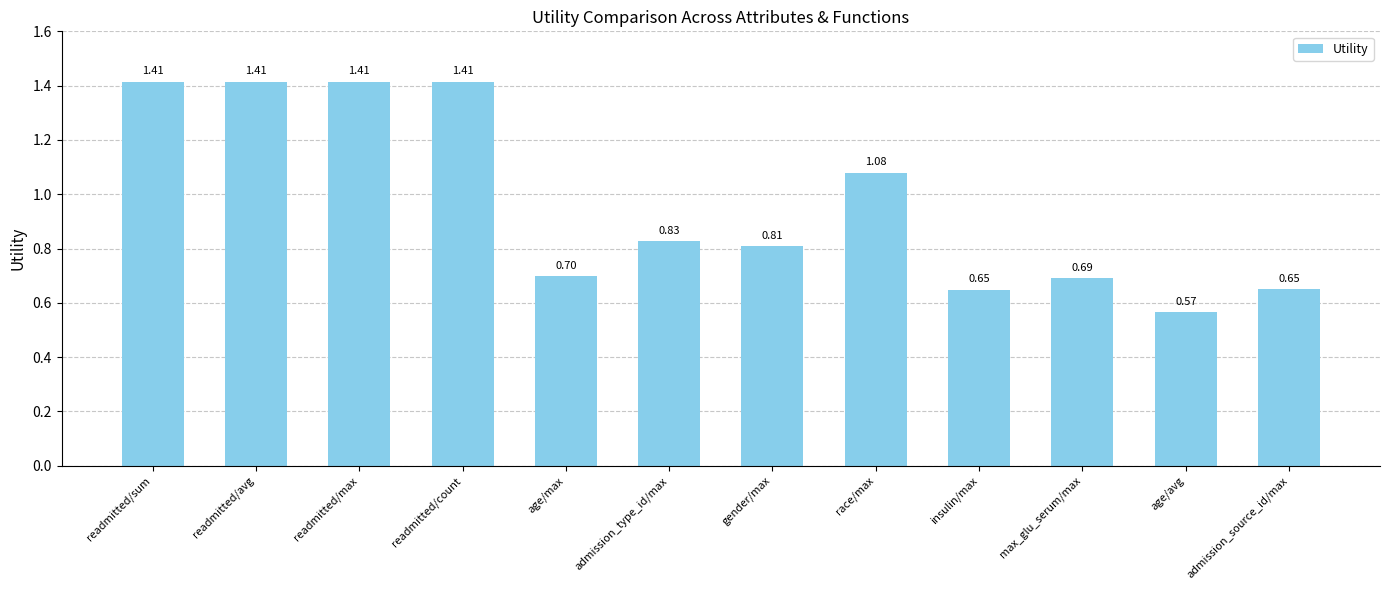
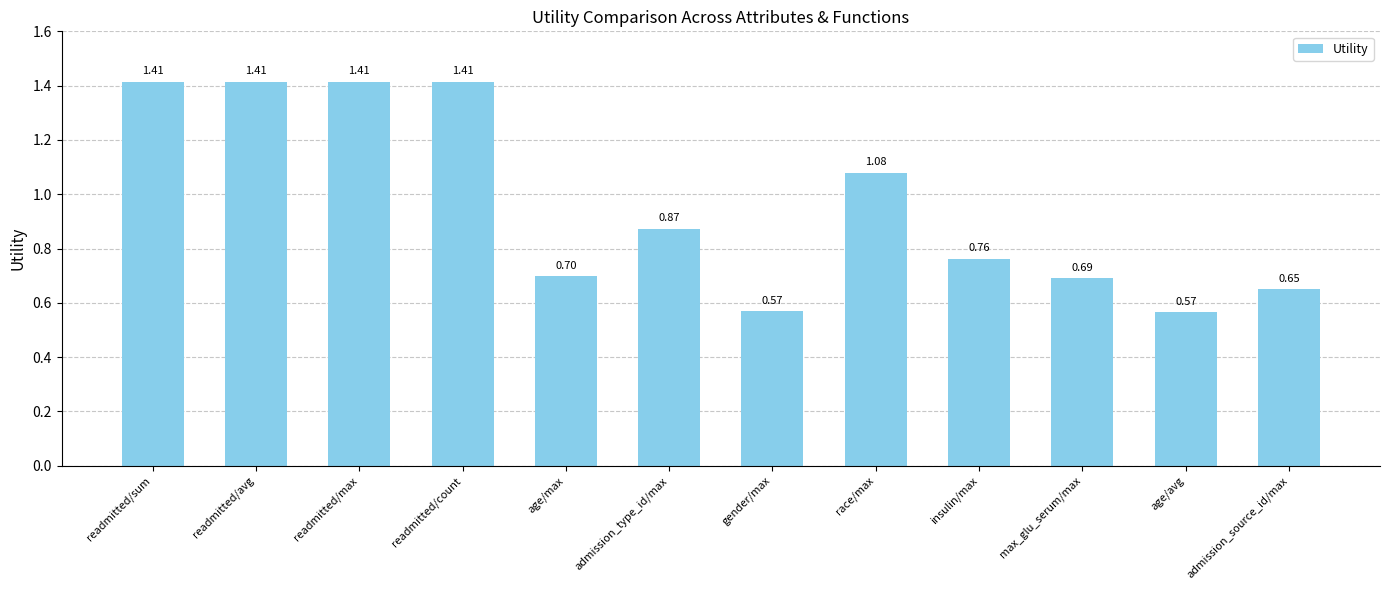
  {
    "readmitted/sum": 1.41,
    "readmitted/avg": 1.41,
    "readmitted/max": 1.41,
    "readmitted/count": 1.41,
    "age/max": 0.70,
-   "admission_type_id/max": 0.83,
-   "gender/max": 0.81,
+   "admission_type_id/max": 0.87,
+   "gender/max": 0.57,
    "race/max": 1.08,
-   "insulin/max": 0.65,
+   "insulin/max": 0.76,
    "max_glu_serum/max": 0.69,
    "age/avg": 0.57,
    "admission_source_id/max": 0.65
  }
